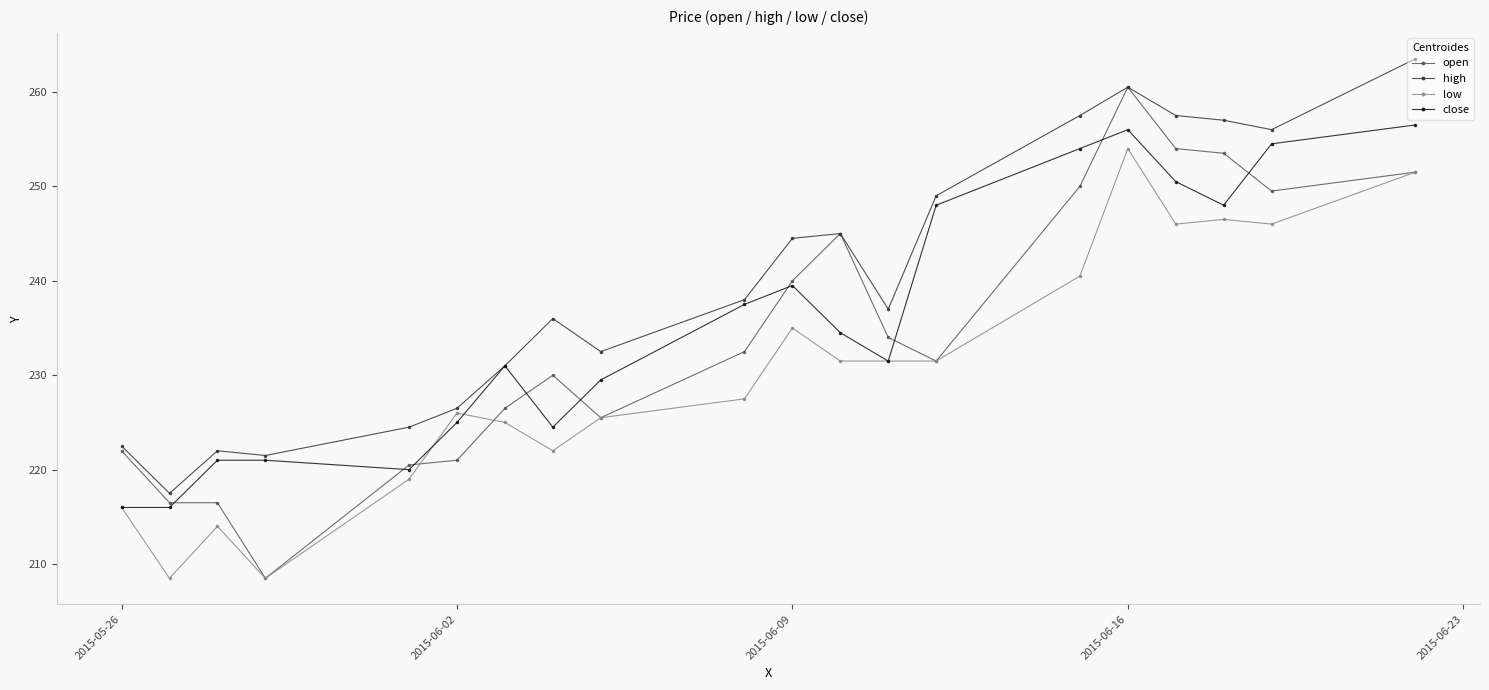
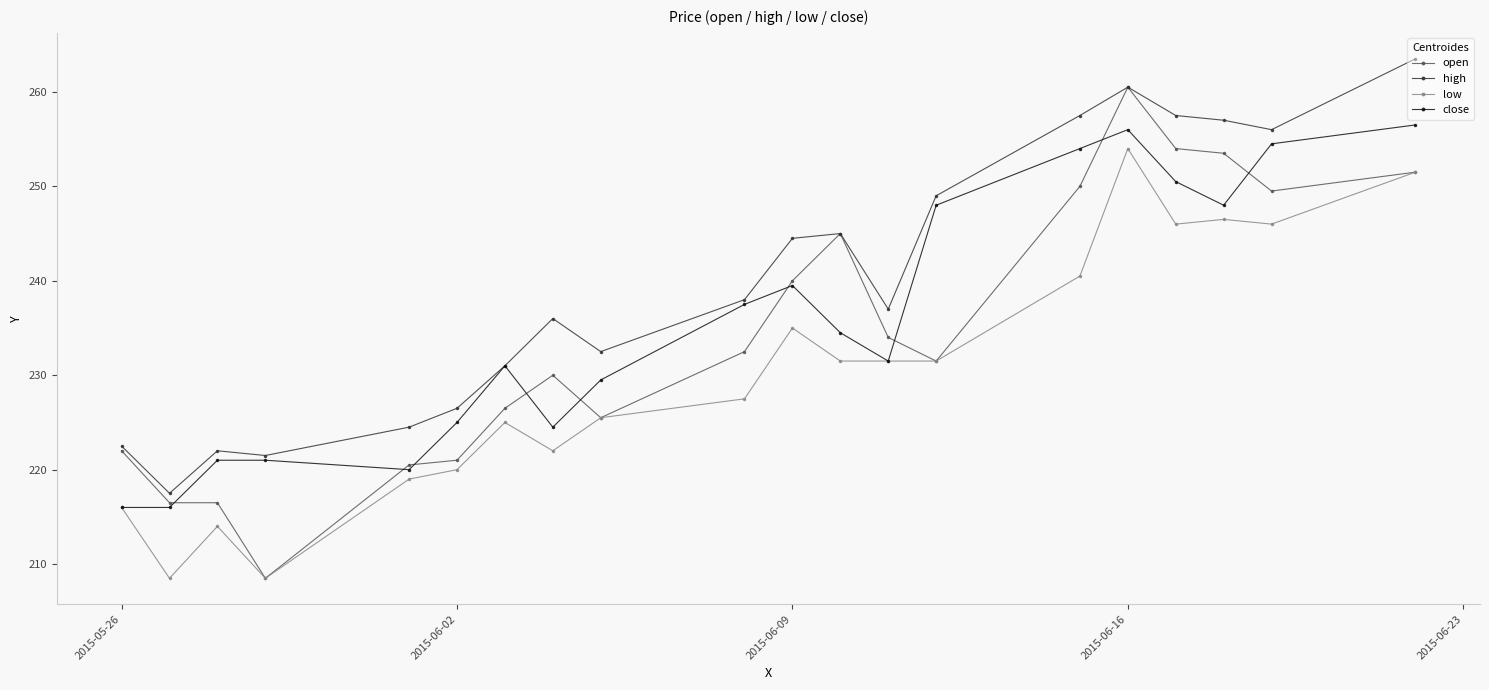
  {
    "low": {
-     "2015-06-02": 226,
+     "2015-06-02": 220,
      "2015-06-09": 235,
      "2015-06-16": 254
    }
  }
